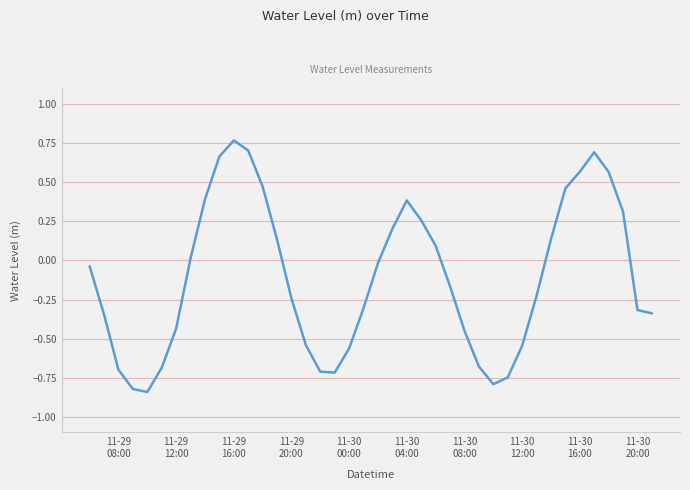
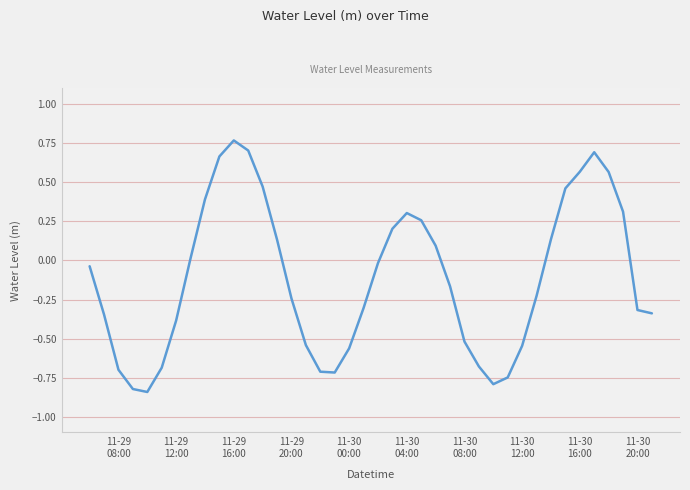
  {
    "11-29 08:00": -0.70,
-   "11-29 12:00": -0.44,
+   "11-29 12:00": -0.38,
    "11-29 16:00": 0.77,
    "11-29 20:00": -0.24,
    "11-30 00:00": -0.56,
-   "11-30 04:00": 0.38,
-   "11-30 08:00": -0.45,
+   "11-30 04:00": 0.30,
+   "11-30 08:00": -0.52,
    "11-30 12:00": -0.55,
    "11-30 16:00": 0.57,
    "11-30 20:00": -0.32
  }
